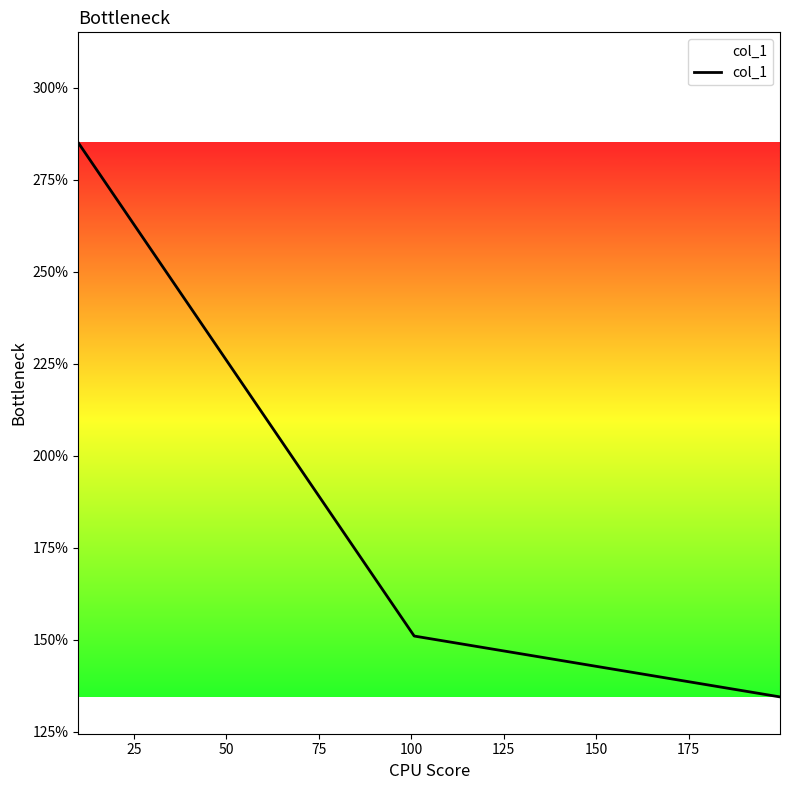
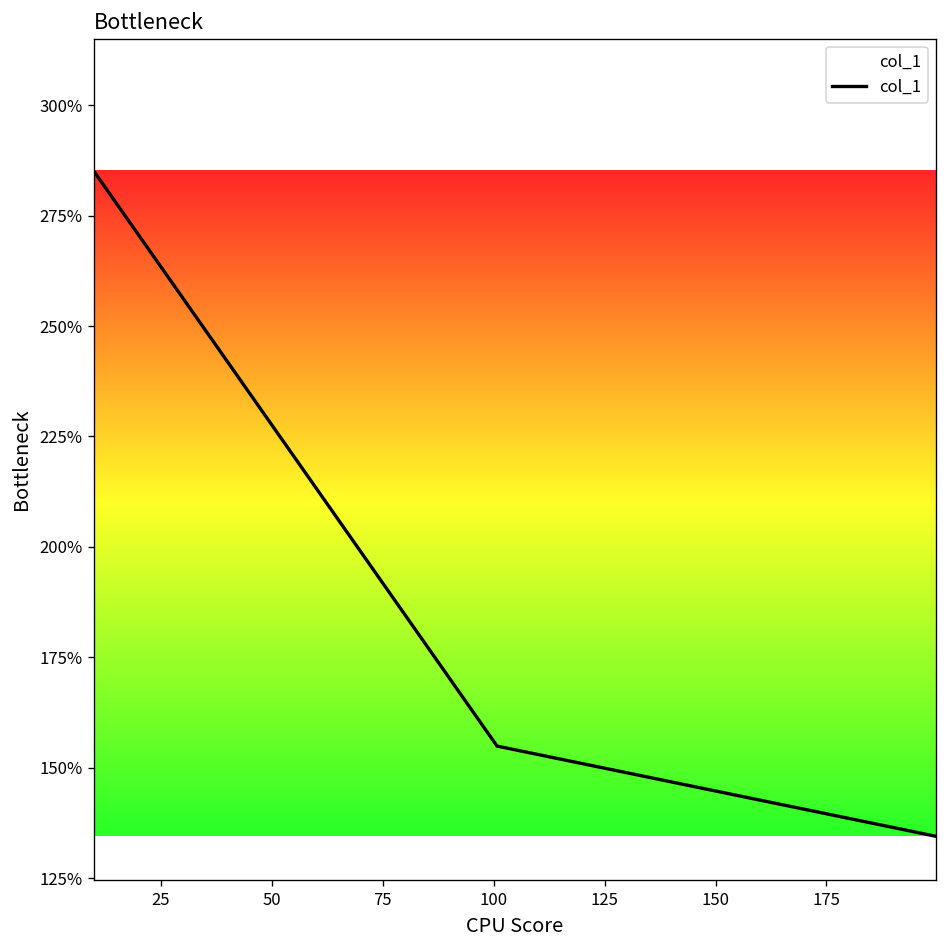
  {
-   "100": "151%"
+   "100": "155%"
  }
